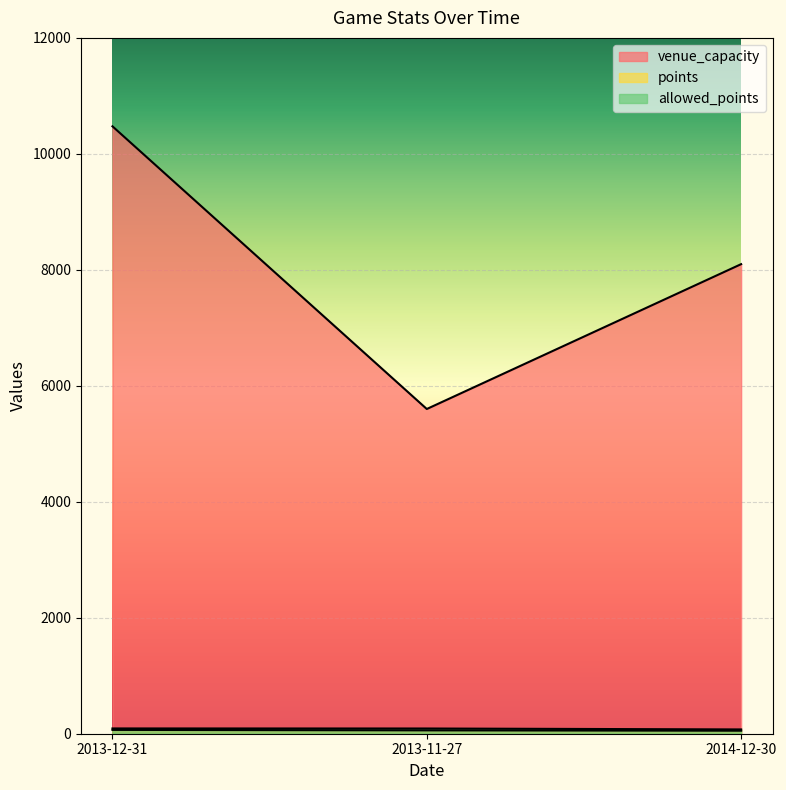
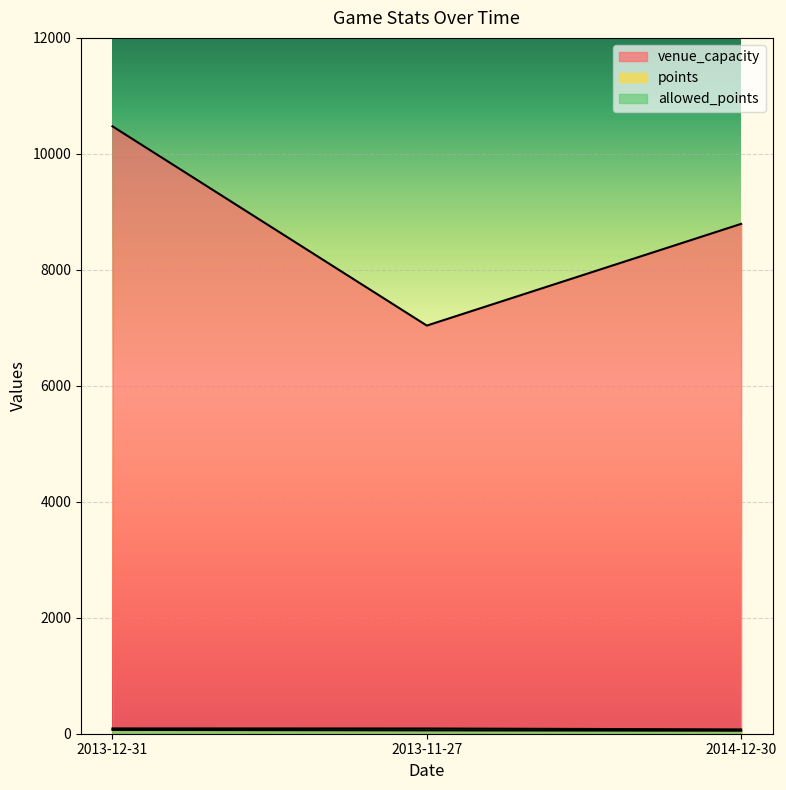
  {
    "venue_capacity": {
      "2013-12-31": 10500,
-     "2013-11-27": 5600,
-     "2014-12-30": 8100
+     "2013-11-27": 7000,
+     "2014-12-30": 8800
    }
  }
